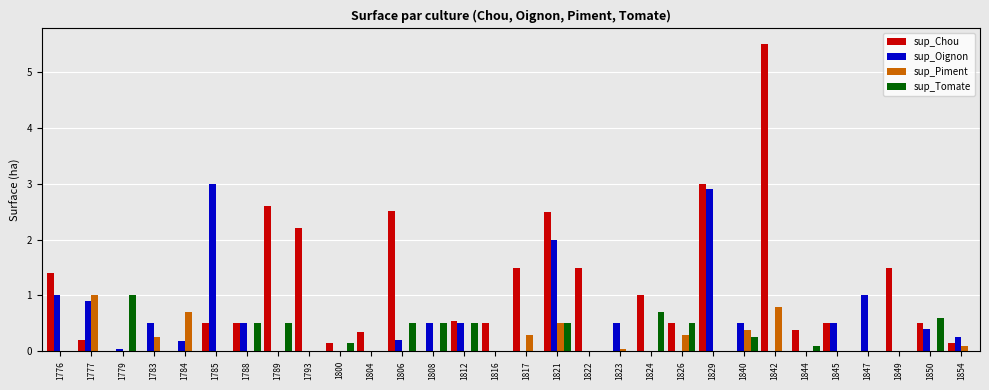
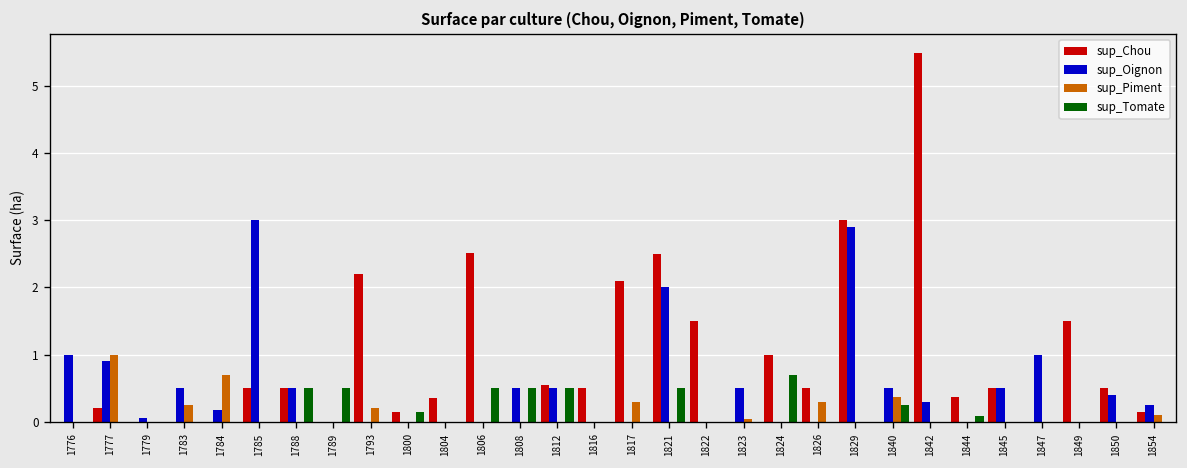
  {
    "sup_Chou": {
-     "1776": 1.4,
+     "1776": 0.0,
      "1777": 0.2,
      "1779": 0.0,
      "1783": 0.0,
      "1784": 0.0,
      "1785": 0.5,
      "1788": 0.5,
-     "1789": 2.6,
+     "1789": 0.0,
      "1793": 2.2,
      "1800": 0.2,
      "1804": 0.4,
      "1806": 2.5,
      "1808": 0.0,
      "1812": 0.6,
      "1816": 0.5,
-     "1817": 1.5,
+     "1817": 2.1,
      "1821": 2.5,
      "1822": 1.5,
      "1823": 0.0,
      "1824": 1.0,
      "1826": 0.5,
      "1829": 3.0,
      "1840": 0.0,
      "1842": 5.5,
      "1844": 0.4,
      "1845": 0.5,
      "1847": 0.0,
      "1849": 1.5,
      "1850": 0.5,
      "1854": 0.2
    },
    "sup_Oignon": {
      "1776": 1.0,
      "1777": 0.9,
      "1779": 0.1,
      "1783": 0.5,
      "1784": 0.2,
      "1785": 3.0,
      "1788": 0.5,
      "1789": 0.0,
      "1793": 0.0,
      "1800": 0.0,
      "1804": 0.0,
-     "1806": 0.2,
+     "1806": 0.0,
      "1808": 0.5,
      "1812": 0.5,
      "1816": 0.0,
      "1817": 0.0,
      "1821": 2.0,
      "1822": 0.0,
      "1823": 0.5,
      "1824": 0.0,
      "1826": 0.0,
      "1829": 2.9,
      "1840": 0.5,
-     "1842": 0.0,
+     "1842": 0.3,
      "1844": 0.0,
      "1845": 0.5,
      "1847": 1.0,
      "1849": 0.0,
      "1850": 0.4,
      "1854": 0.3
    },
    "sup_Piment": {
      "1776": 0.0,
      "1777": 1.0,
      "1779": 0.0,
      "1783": 0.3,
      "1784": 0.7,
      "1785": 0.0,
      "1788": 0.0,
      "1789": 0.0,
-     "1793": 0.0,
+     "1793": 0.2,
      "1800": 0.0,
      "1804": 0.0,
      "1806": 0.0,
      "1808": 0.0,
      "1812": 0.0,
      "1816": 0.0,
      "1817": 0.3,
-     "1821": 0.5,
+     "1821": 0.0,
      "1822": 0.0,
      "1824": 0.0,
      "1826": 0.3,
      "1829": 0.0,
      "1840": 0.4,
-     "1842": 0.8,
+     "1842": 0.0,
      "1844": 0.0,
      "1845": 0.0,
      "1847": 0.0,
      "1849": 0.0,
      "1850": 0.0,
      "1854": 0.1
    },
    "sup_Tomate": {
      "1776": 0.0,
      "1777": 0.0,
-     "1779": 1,
+     "1779": 0,
      "1783": 0.0,
      "1784": 0.0,
      "1785": 0.0,
      "1788": 0.5,
      "1789": 0.5,
      "1793": 0.0,
      "1800": 0.2,
      "1804": 0.0,
      "1806": 0.5,
      "1808": 0.5,
      "1812": 0.5,
      "1816": 0.0,
      "1817": 0.0,
      "1821": 0.5,
      "1822": 0.0,
      "1823": 0.0,
      "1824": 0.7,
-     "1826": 0.5,
+     "1826": 0.0,
      "1829": 0.0,
      "1840": 0.3,
      "1842": 0.0,
      "1844": 0.1,
      "1845": 0.0,
      "1847": 0.0,
      "1849": 0.0,
-     "1850": 0.6,
+     "1850": 0.0,
      "1854": 0.0
    }
  }
